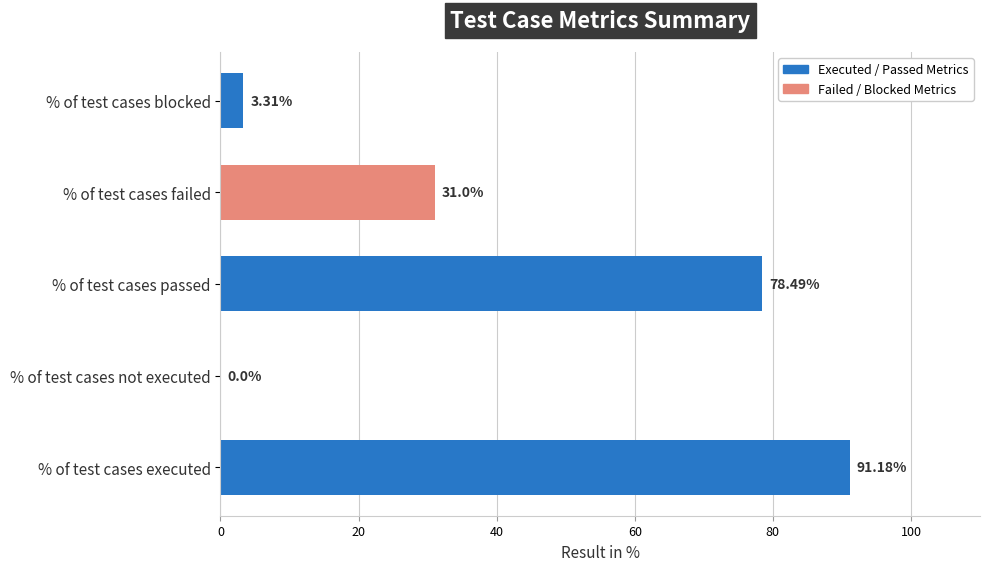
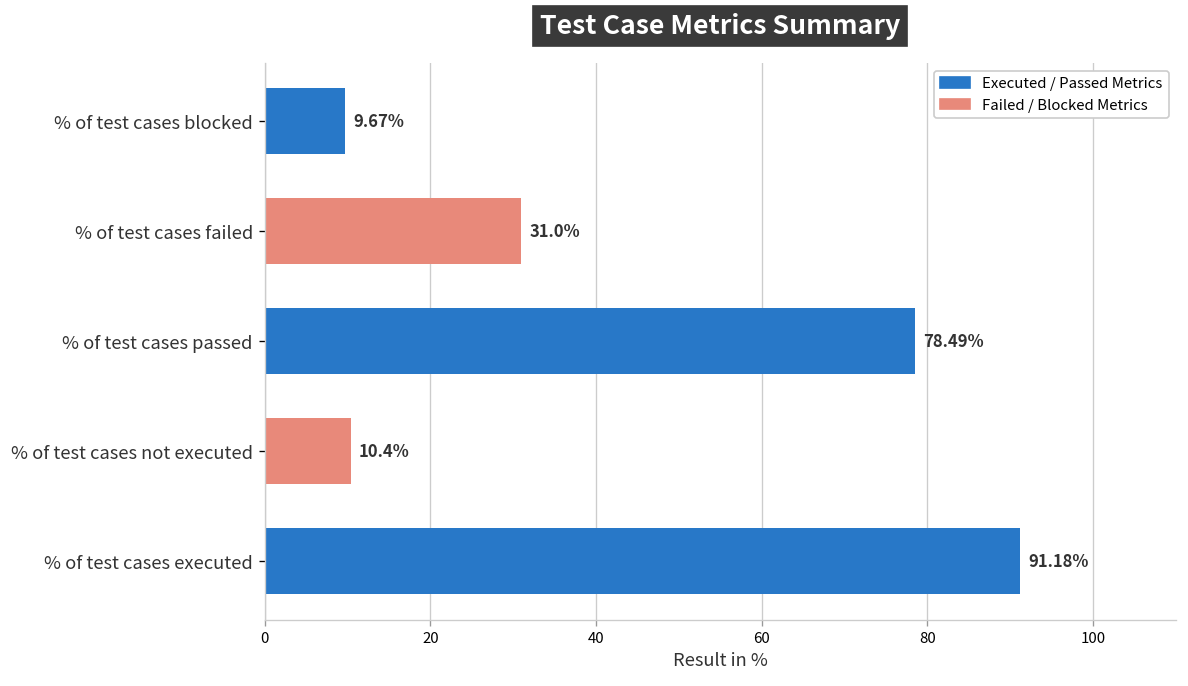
  {
-   "% of test cases blocked": "3.31%",
+   "% of test cases blocked": "9.67%",
    "% of test cases failed": "31.0%",
    "% of test cases passed": "78.49%",
-   "% of test cases not executed": "0.0%",
+   "% of test cases not executed": "10.4%",
    "% of test cases executed": "91.18%"
  }
